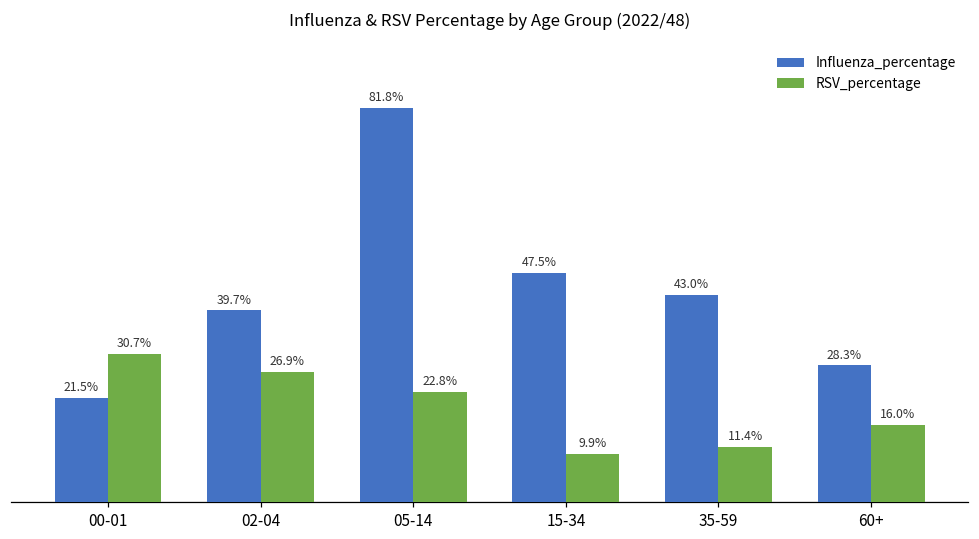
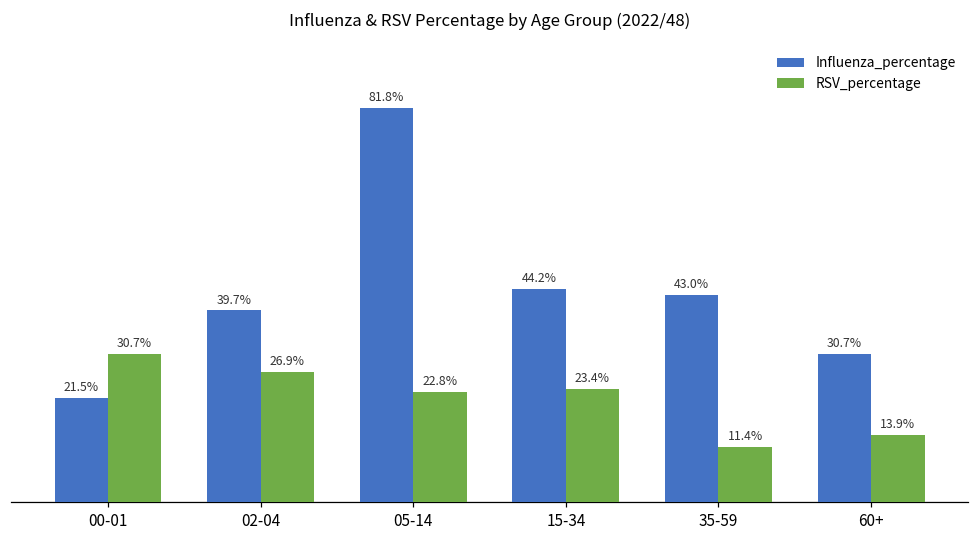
  {
    "Influenza_percentage": {
      "00-01": "21.5%",
      "02-04": "39.7%",
      "05-14": "81.8%",
-     "15-34": "47.5%",
+     "15-34": "44.2%",
      "35-59": "43.0%",
-     "60+": "28.3%"
+     "60+": "30.7%"
    },
    "RSV_percentage": {
      "00-01": "30.7%",
      "02-04": "26.9%",
      "05-14": "22.8%",
-     "15-34": "9.9%",
+     "15-34": "23.4%",
      "35-59": "11.4%",
-     "60+": "16.0%"
+     "60+": "13.9%"
    }
  }
